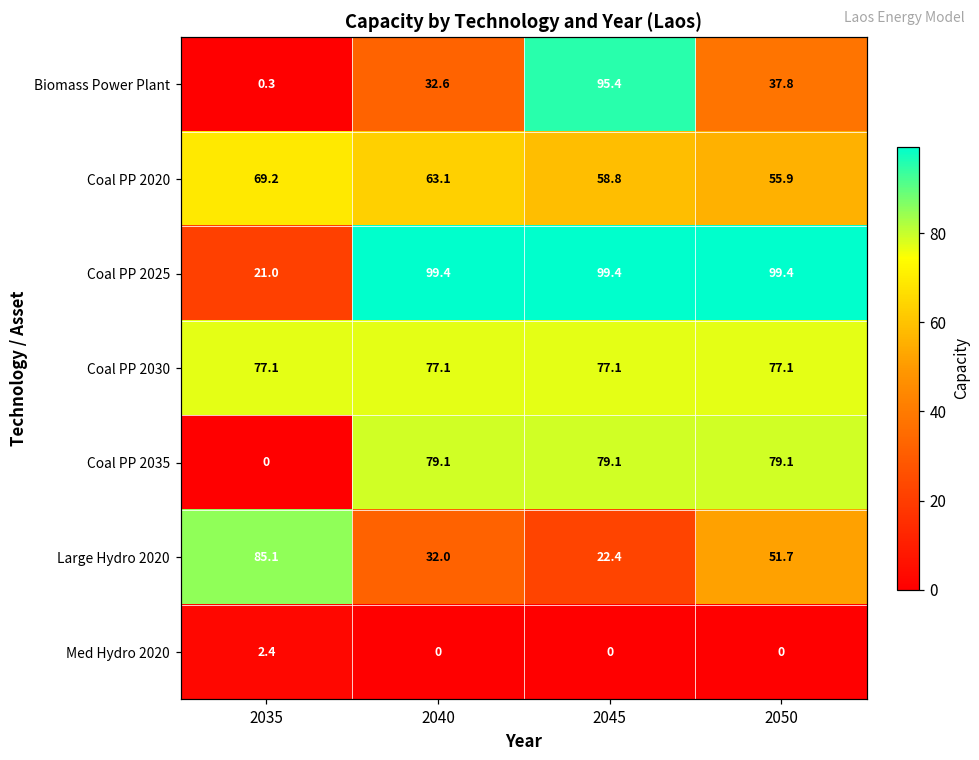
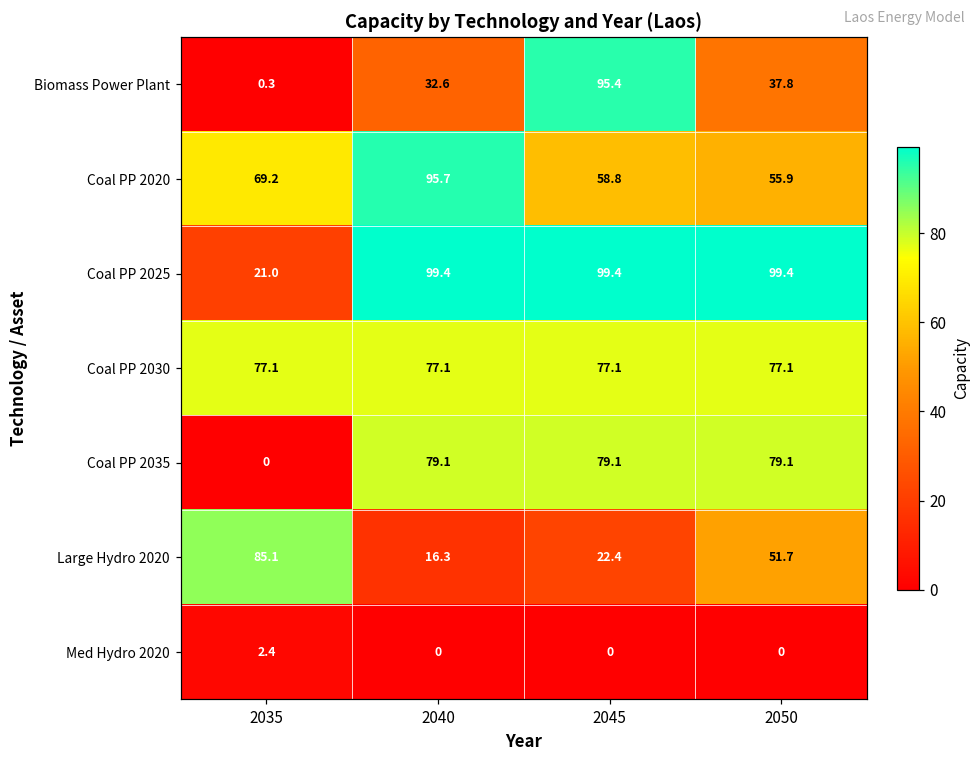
  {
    "Biomass Power Plant": {
      "2035": 0.3,
      "2040": 32.6,
      "2045": 95.4,
      "2050": 37.8
    },
    "Coal PP 2020": {
      "2035": 69.2,
-     "2040": 63.1,
+     "2040": 95.7,
      "2045": 58.8,
      "2050": 55.9
    },
    "Coal PP 2025": {
      "2035": 21.0,
      "2040": 99.4,
      "2045": 99.4,
      "2050": 99.4
    },
    "Coal PP 2030": {
      "2035": 77.1,
      "2040": 77.1,
      "2045": 77.1,
      "2050": 77.1
    },
    "Coal PP 2035": {
      "2035": 0,
      "2040": 79.1,
      "2045": 79.1,
      "2050": 79.1
    },
    "Large Hydro 2020": {
      "2035": 85.1,
-     "2040": 32.0,
+     "2040": 16.3,
      "2045": 22.4,
      "2050": 51.7
    },
    "Med Hydro 2020": {
      "2035": 2.4,
      "2040": 0,
      "2045": 0,
      "2050": 0
    }
  }
